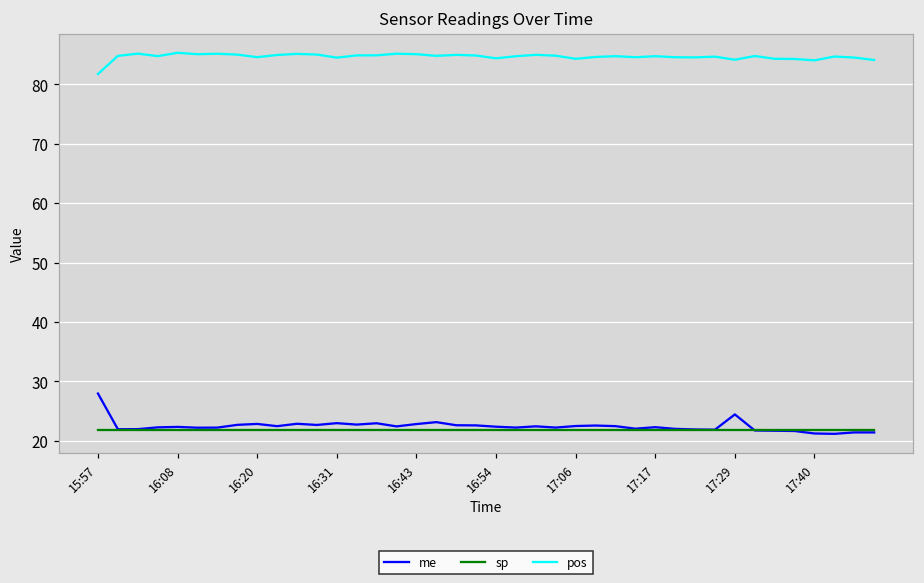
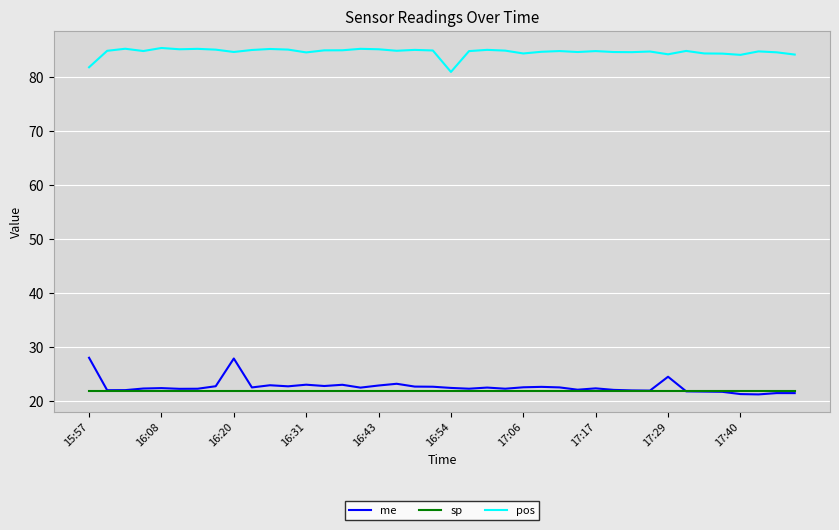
  {
    "me": {
      "15:57": 28,
      "16:08": 22,
-     "16:20": 23,
+     "16:20": 28,
      "16:31": 23,
      "16:43": 23,
      "16:54": 22,
      "17:06": 22,
      "17:29": 24,
      "17:40": 21
    },
    "sp": {
      "15:57": 22,
      "16:08": 22,
      "16:20": 22,
      "16:31": 22,
      "16:43": 22,
      "16:54": 22,
      "17:06": 22,
      "17:29": 22,
      "17:40": 22
    },
    "pos": {
      "15:57": 82,
      "16:08": 85,
      "16:20": 85,
      "16:31": 84,
      "16:43": 85,
-     "16:54": 84,
+     "16:54": 81,
      "17:06": 84,
      "17:17": 85,
      "17:29": 84,
      "17:40": 84
    }
  }
